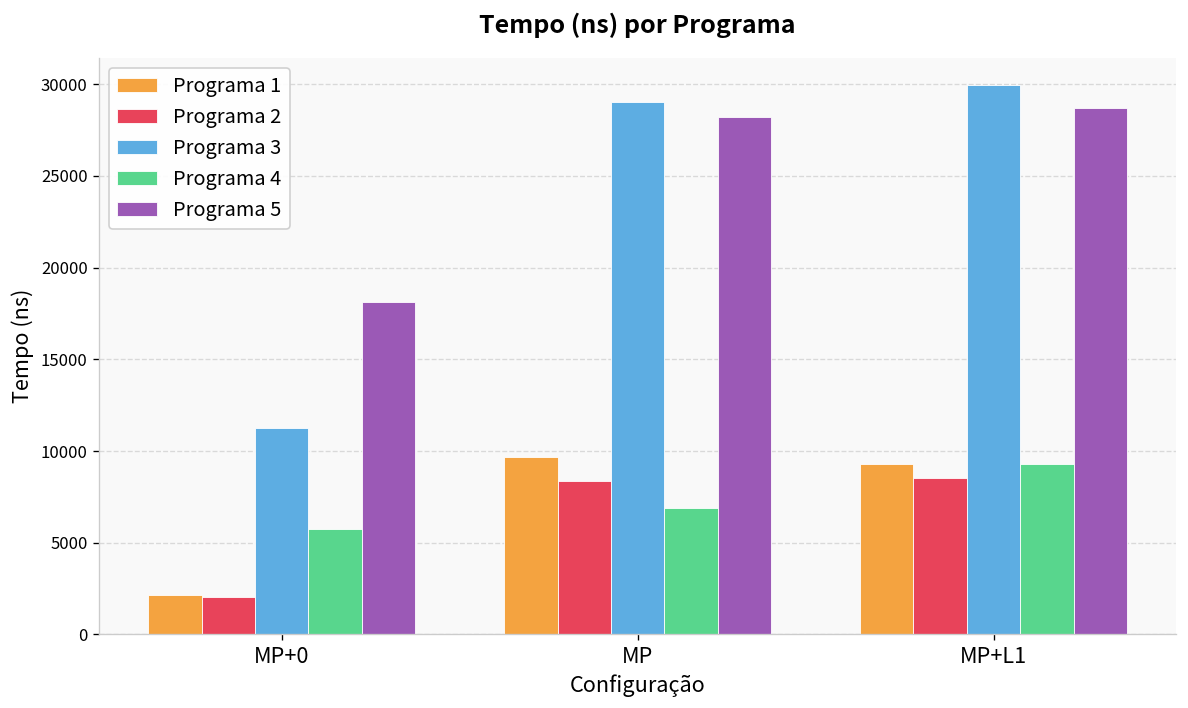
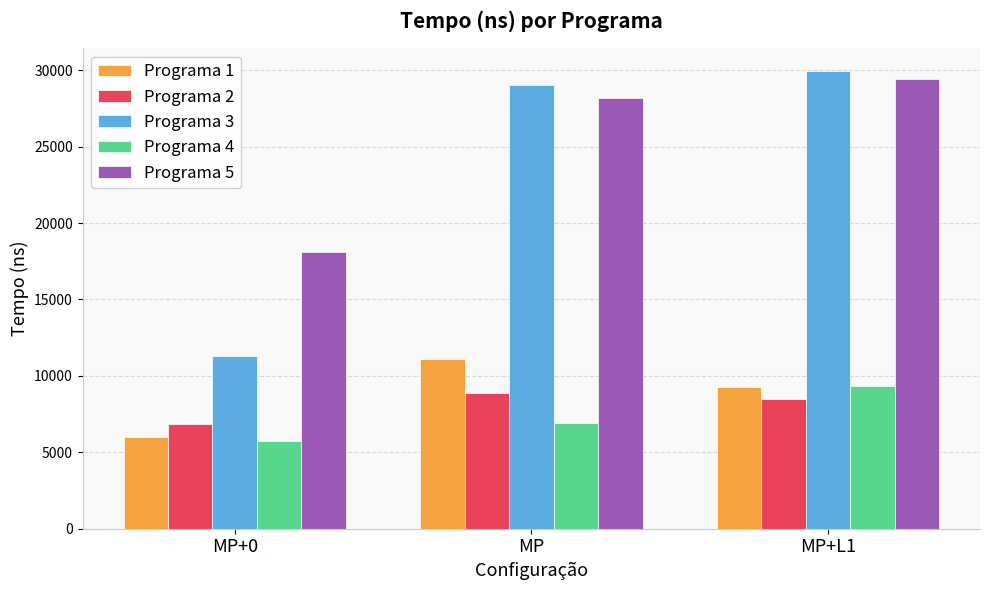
  {
    "Programa 1": {
-     "MP+0": 2200,
-     "MP": 9700,
+     "MP+0": 6000,
+     "MP": 11100,
      "MP+L1": 9300
    },
    "Programa 2": {
-     "MP+0": 2000,
-     "MP": 8300,
+     "MP+0": 6800,
+     "MP": 8900,
      "MP+L1": 8500
    },
    "Programa 3": {
      "MP+0": 11300,
      "MP": 29000,
      "MP+L1": 29900
    },
    "Programa 4": {
      "MP+0": 5700,
      "MP": 6900,
      "MP+L1": 9300
    },
    "Programa 5": {
      "MP+0": 18100,
      "MP": 28200,
-     "MP+L1": 28700
+     "MP+L1": 29400
    }
  }
